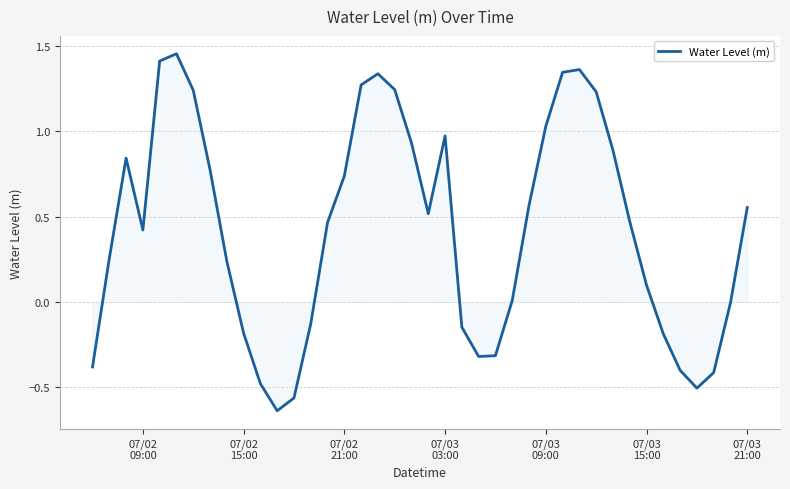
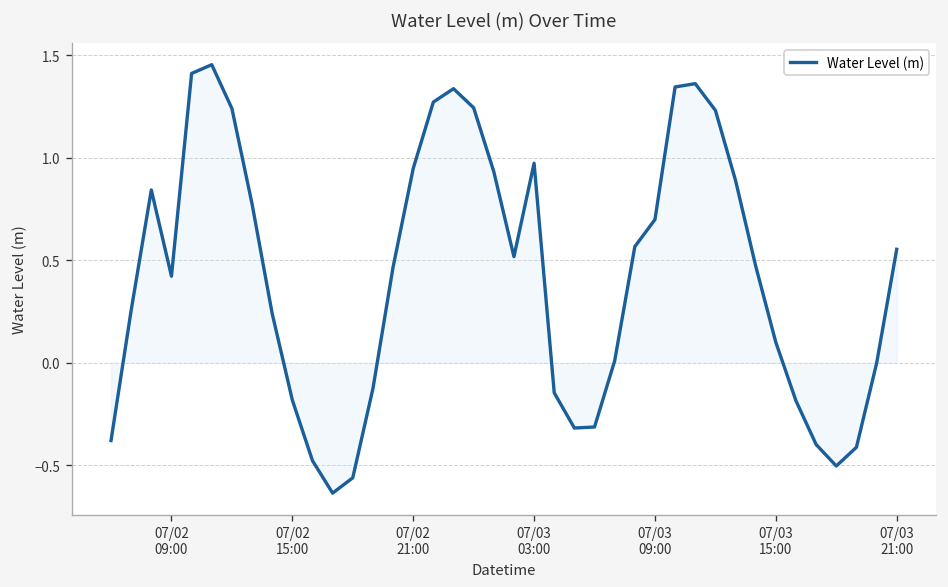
  {
    "Water Level (m)": {
      "07/02 15:00": -0.18,
-     "07/02 21:00": 0.74,
-     "07/03 09:00": 1.03
+     "07/02 21:00": 0.95,
+     "07/03 09:00": 0.70
    }
  }
